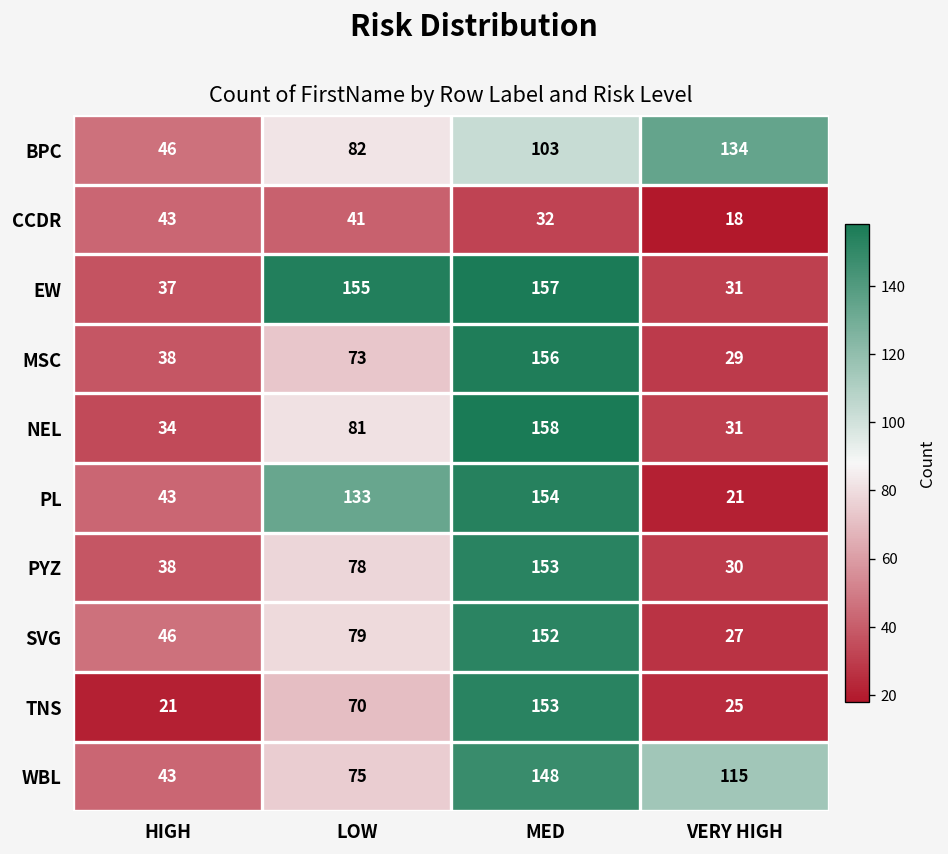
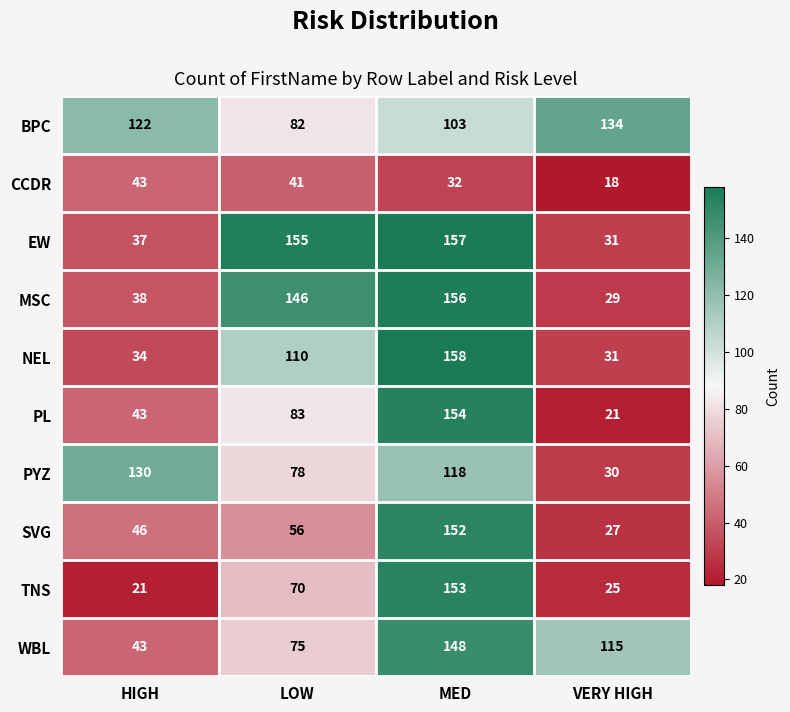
  {
    "BPC": {
-     "HIGH": 46,
+     "HIGH": 122,
      "LOW": 82,
      "MED": 103,
      "VERY HIGH": 134
    },
    "CCDR": {
      "HIGH": 43,
      "LOW": 41,
      "MED": 32,
      "VERY HIGH": 18
    },
    "EW": {
      "HIGH": 37,
      "LOW": 155,
      "MED": 157,
      "VERY HIGH": 31
    },
    "MSC": {
      "HIGH": 38,
-     "LOW": 73,
+     "LOW": 146,
      "MED": 156,
      "VERY HIGH": 29
    },
    "NEL": {
      "HIGH": 34,
-     "LOW": 81,
+     "LOW": 110,
      "MED": 158,
      "VERY HIGH": 31
    },
    "PL": {
      "HIGH": 43,
-     "LOW": 133,
+     "LOW": 83,
      "MED": 154,
      "VERY HIGH": 21
    },
    "PYZ": {
-     "HIGH": 38,
+     "HIGH": 130,
      "LOW": 78,
-     "MED": 153,
+     "MED": 118,
      "VERY HIGH": 30
    },
    "SVG": {
      "HIGH": 46,
-     "LOW": 79,
+     "LOW": 56,
      "MED": 152,
      "VERY HIGH": 27
    },
    "TNS": {
      "HIGH": 21,
      "LOW": 70,
      "MED": 153,
      "VERY HIGH": 25
    },
    "WBL": {
      "HIGH": 43,
      "LOW": 75,
      "MED": 148,
      "VERY HIGH": 115
    }
  }
